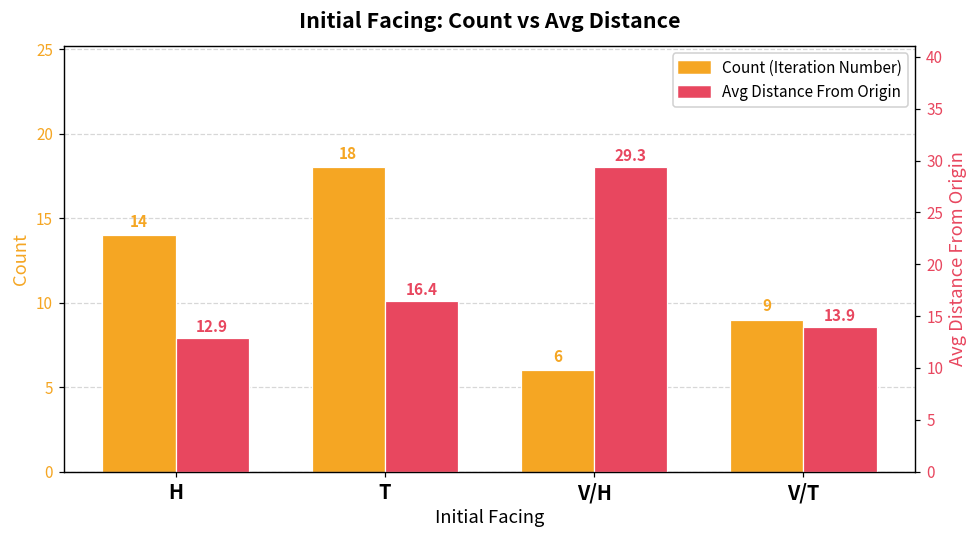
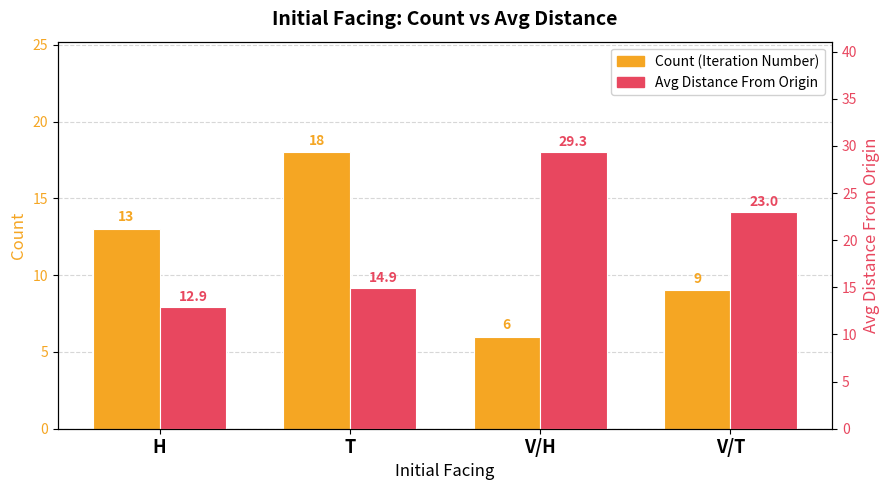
  {
    "Count (Iteration Number)": {
-     "H": 14,
+     "H": 13,
      "T": 18,
      "V/H": 6,
      "V/T": 9
    },
    "Avg Distance From Origin": {
      "H": 12.9,
-     "T": 16.4,
+     "T": 14.9,
      "V/H": 29.3,
-     "V/T": 13.9
+     "V/T": 23.0
    }
  }
